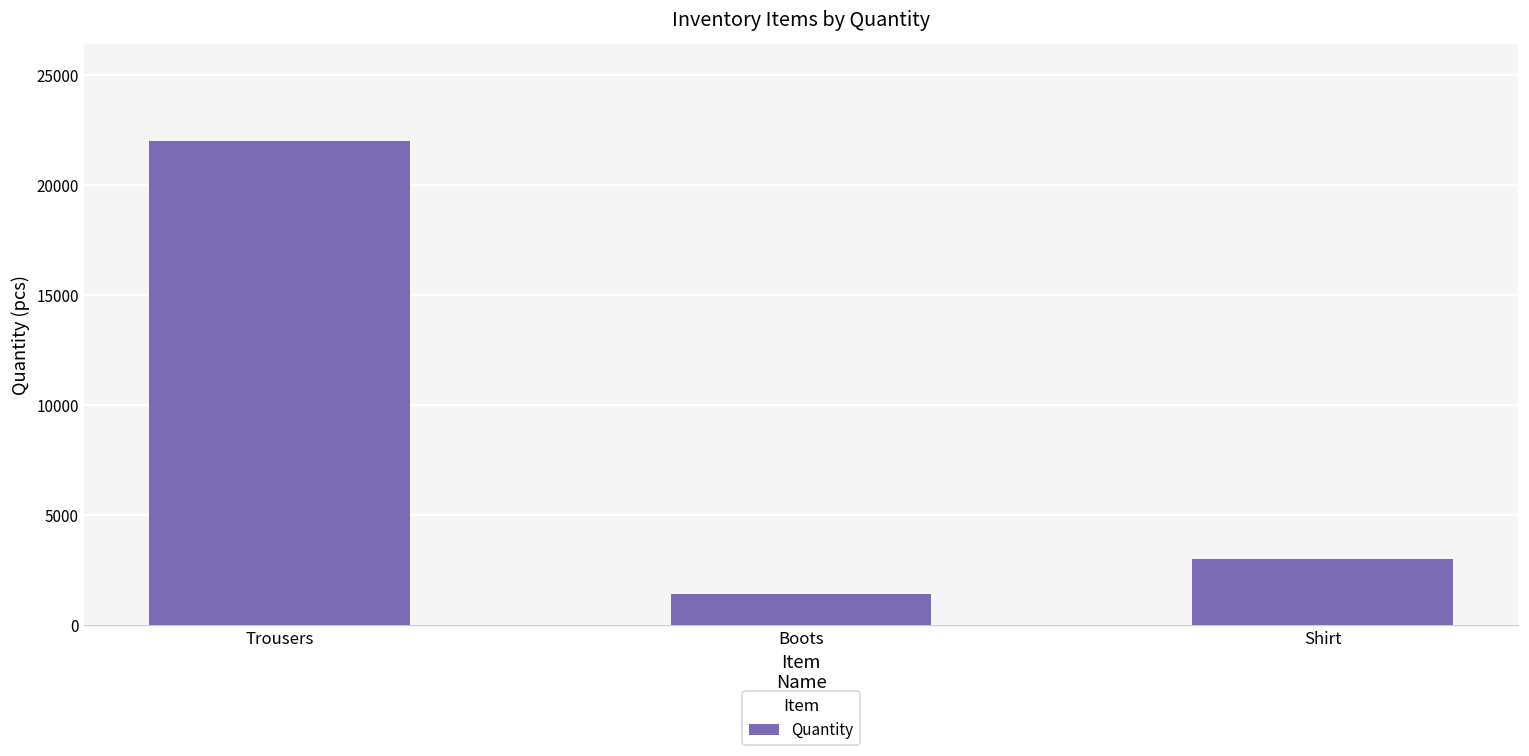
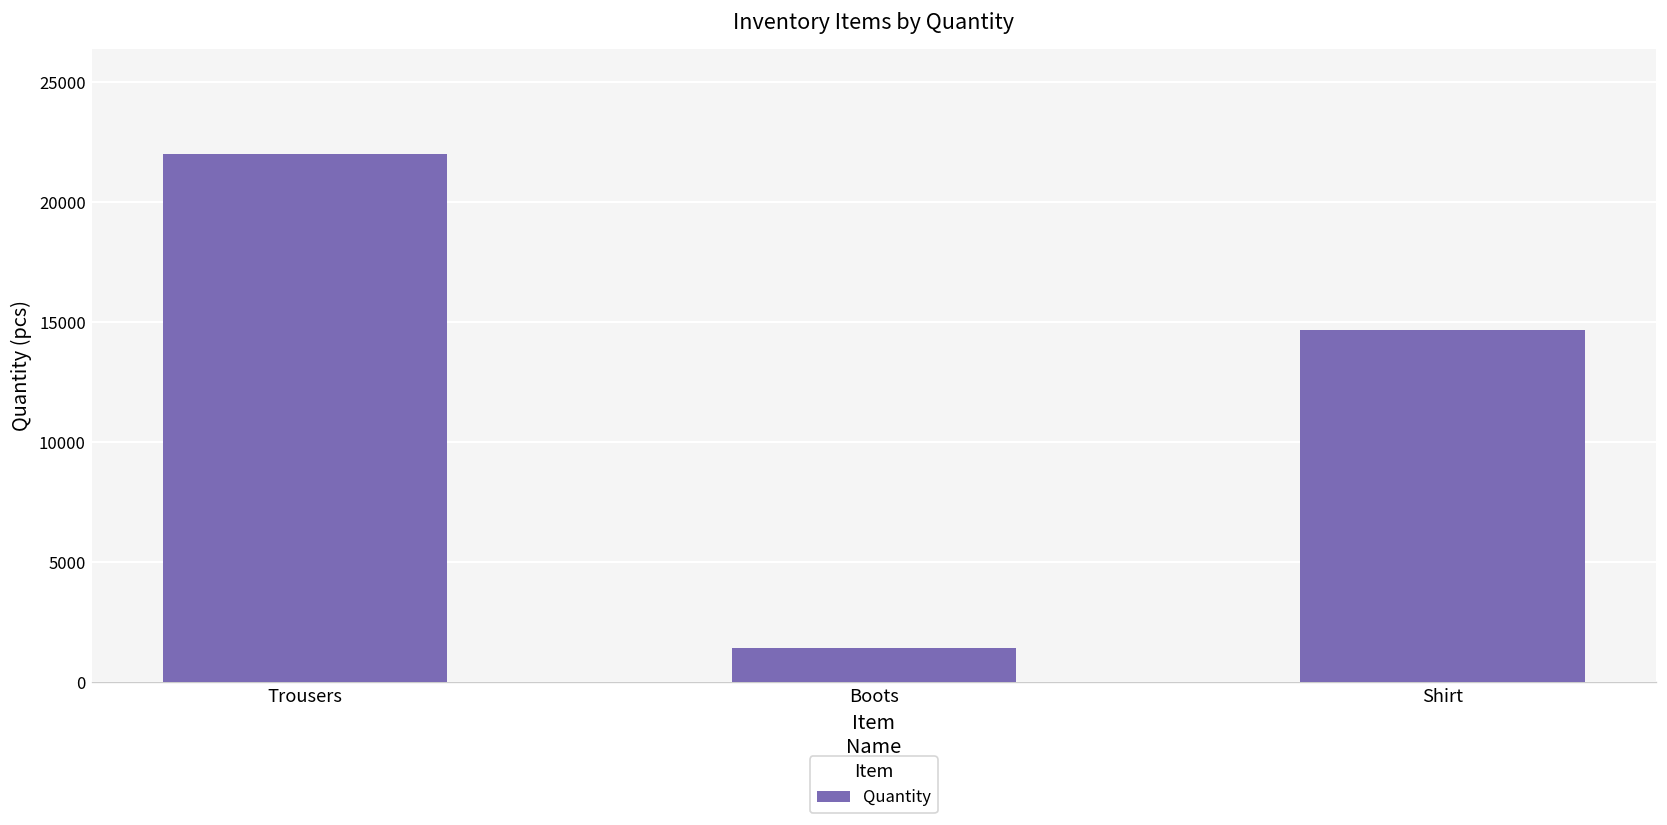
  {
    "Trousers": 22000,
    "Boots": 1400,
-   "Shirt": 3000
+   "Shirt": 14700
  }
